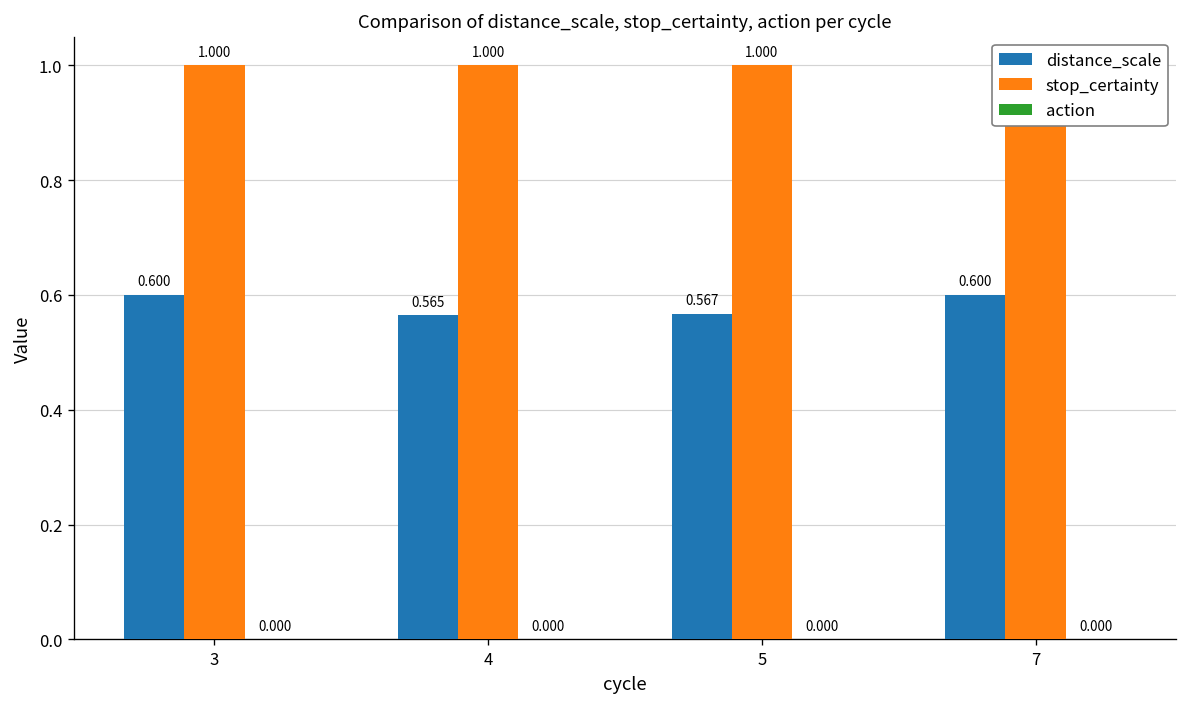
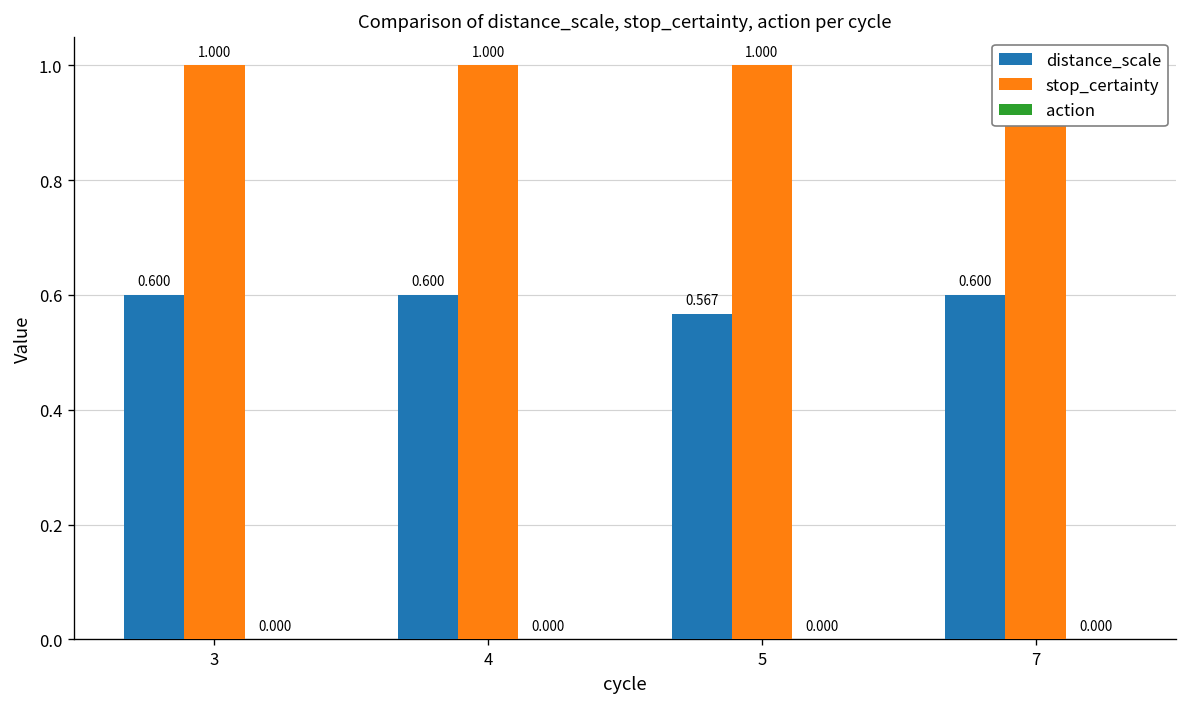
  {
    "distance_scale": {
      "3": 0.600,
-     "4": 0.565,
+     "4": 0.600,
      "5": 0.567,
      "7": 0.600
    },
    "stop_certainty": {
      "3": 1.000,
      "4": 1.000,
      "5": 1.000
    },
    "action": {
      "3": 0.000,
      "4": 0.000,
      "5": 0.000,
      "7": 0.000
    }
  }
